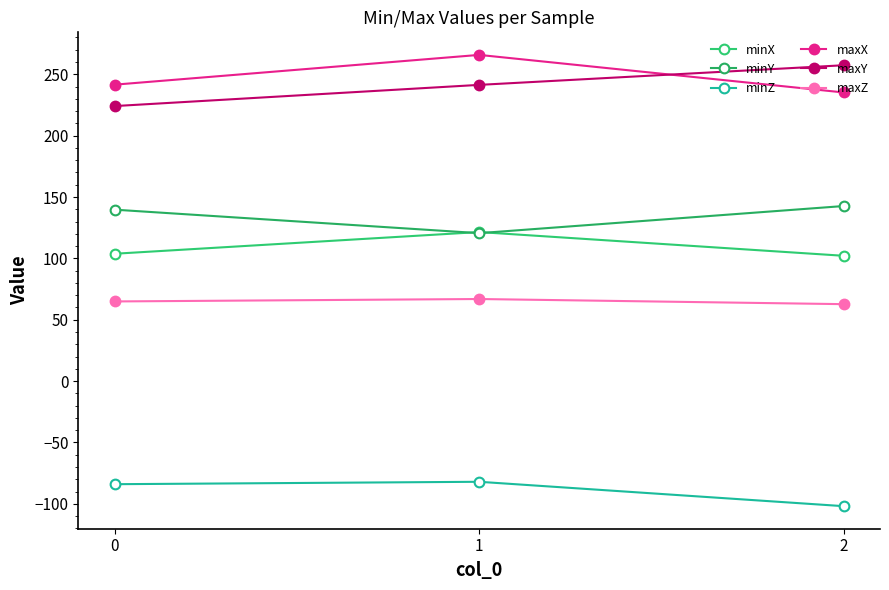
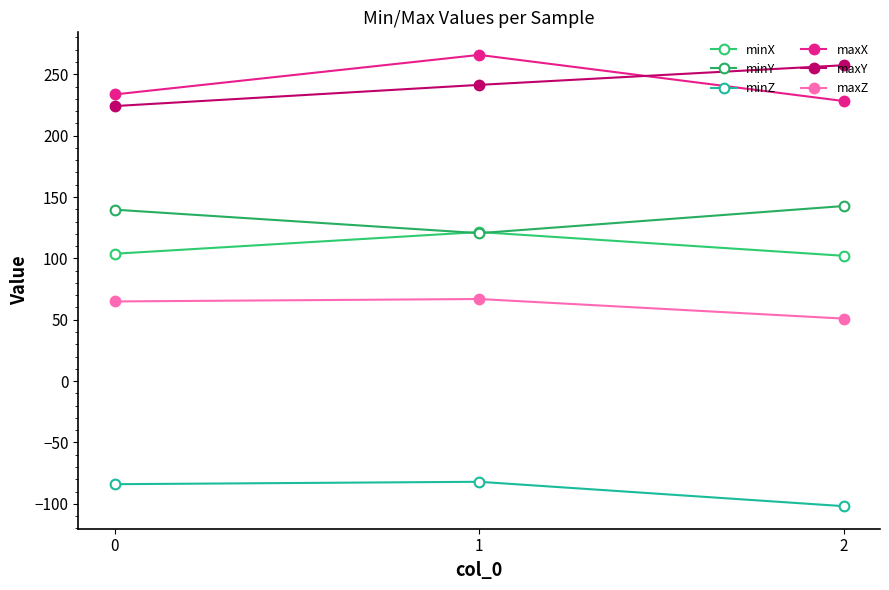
  {
    "maxX": {
-     "0": 242,
+     "0": 234,
      "1": 266,
-     "2": 235
+     "2": 228
    },
    "maxY": {
      "0": 224,
      "1": 241,
      "2": 257
    },
    "maxZ": {
      "0": 65,
      "1": 67,
-     "2": 63
+     "2": 51
    }
  }
